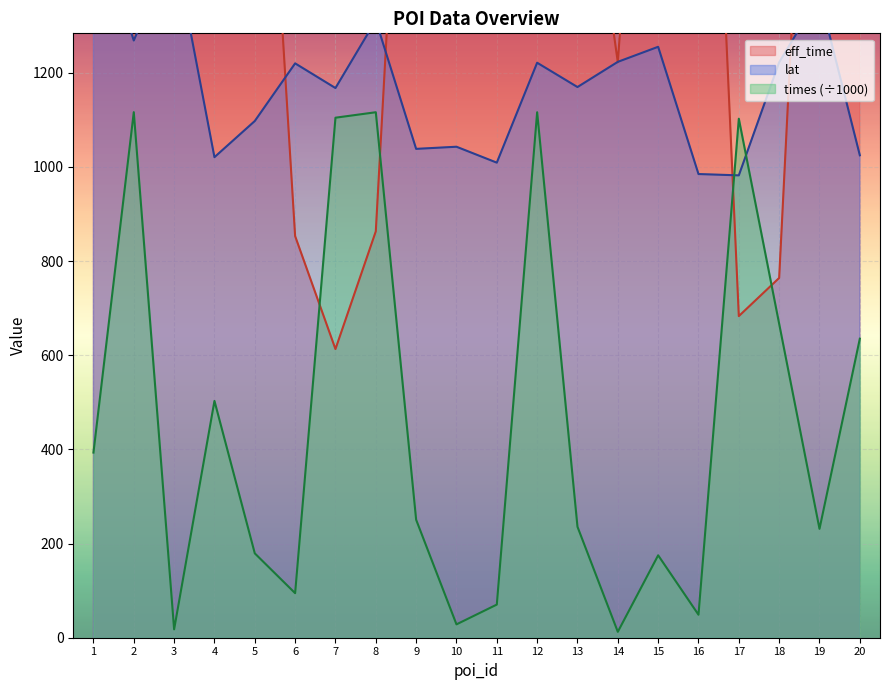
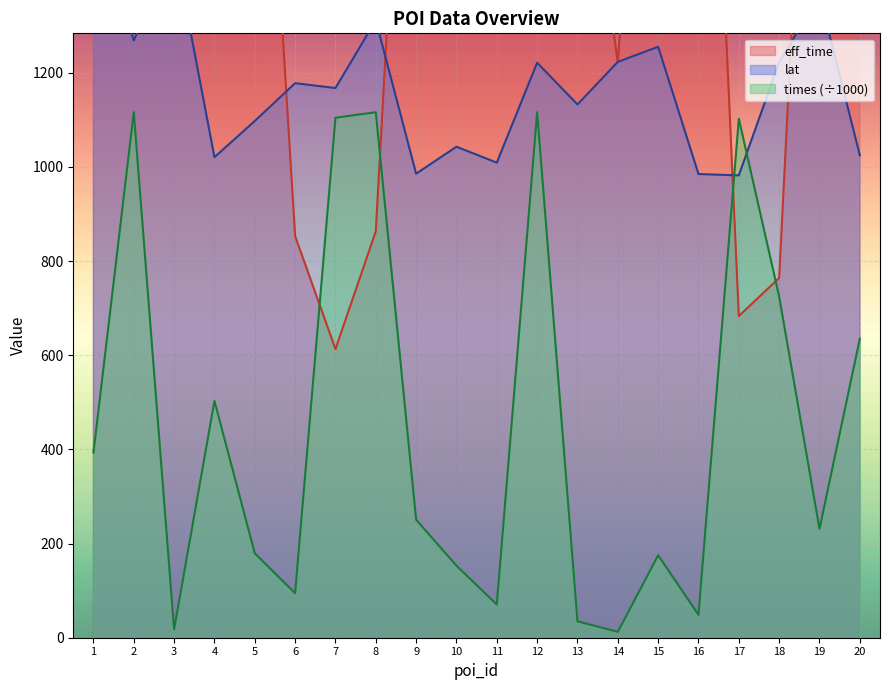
  {
    "eff_time": {
      "6": 850,
      "7": 610,
      "8": 860,
      "17": 680,
      "18": 760
    },
    "lat": {
      "2": 1270,
      "4": 1020,
      "5": 1100,
-     "6": 1220,
+     "6": 1180,
      "7": 1170,
-     "9": 1040,
+     "9": 990,
      "10": 1040,
      "11": 1010,
      "12": 1220,
-     "13": 1170,
+     "13": 1130,
      "15": 1250,
      "16": 980,
      "17": 980,
      "20": 1020
    },
    "times (÷1000)": {
      "1": 390,
      "2": 1120,
      "3": 20,
      "4": 500,
      "5": 180,
      "6": 90,
      "7": 1100,
      "8": 1120,
      "9": 250,
-     "10": 30,
+     "10": 150,
      "11": 70,
      "12": 1120,
-     "13": 240,
+     "13": 30,
      "14": 10,
      "15": 180,
      "16": 50,
      "17": 1100,
-     "18": 670,
+     "18": 720,
      "19": 230,
      "20": 640
    }
  }
